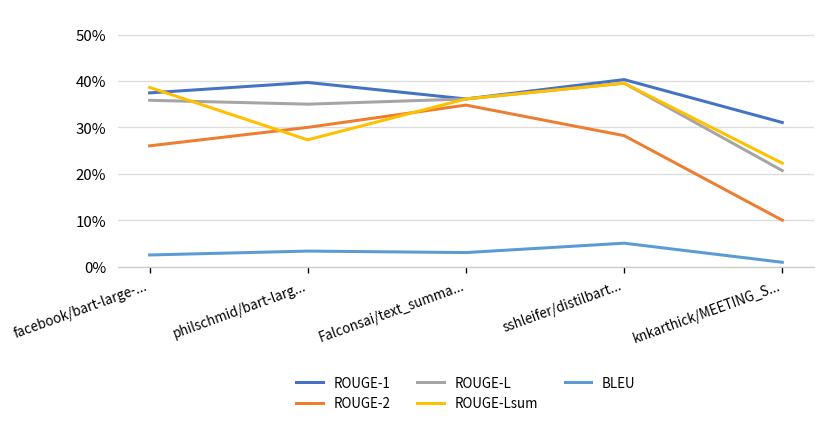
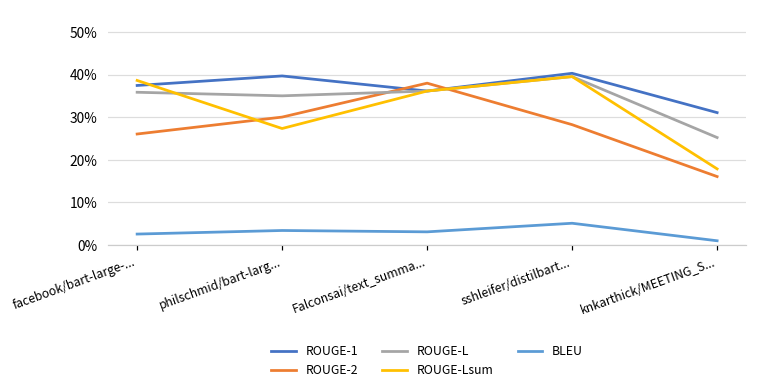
  {
    "ROUGE-2": {
      "facebook/bart-large-...": "26%",
      "philschmid/bart-larg...": "30%",
-     "Falconsai/text_summa...": "35%",
+     "Falconsai/text_summa...": "38%",
      "sshleifer/distilbart...": "28%",
-     "knkarthick/MEETING_S...": "10%"
+     "knkarthick/MEETING_S...": "16%"
    },
    "ROUGE-L": {
      "facebook/bart-large-...": "36%",
      "philschmid/bart-larg...": "35%",
-     "knkarthick/MEETING_S...": "21%"
+     "knkarthick/MEETING_S...": "25%"
    },
    "ROUGE-Lsum": {
      "facebook/bart-large-...": "39%",
      "philschmid/bart-larg...": "27%",
-     "knkarthick/MEETING_S...": "22%"
+     "knkarthick/MEETING_S...": "18%"
    }
  }
